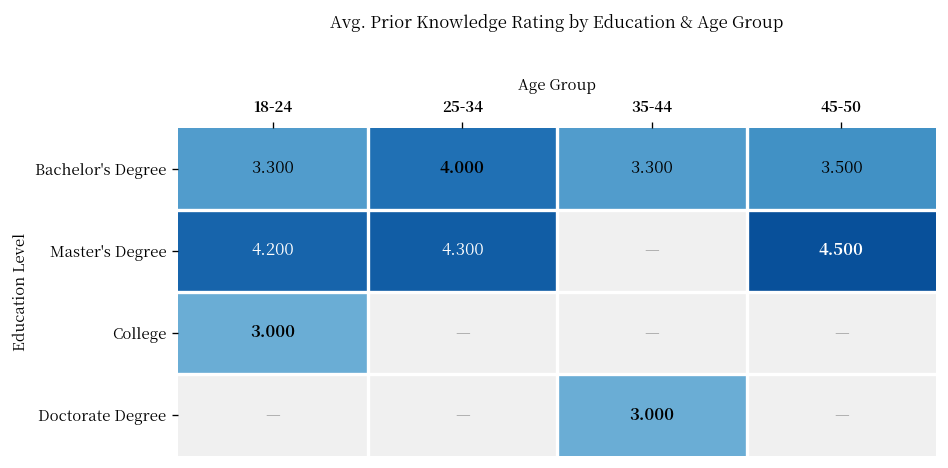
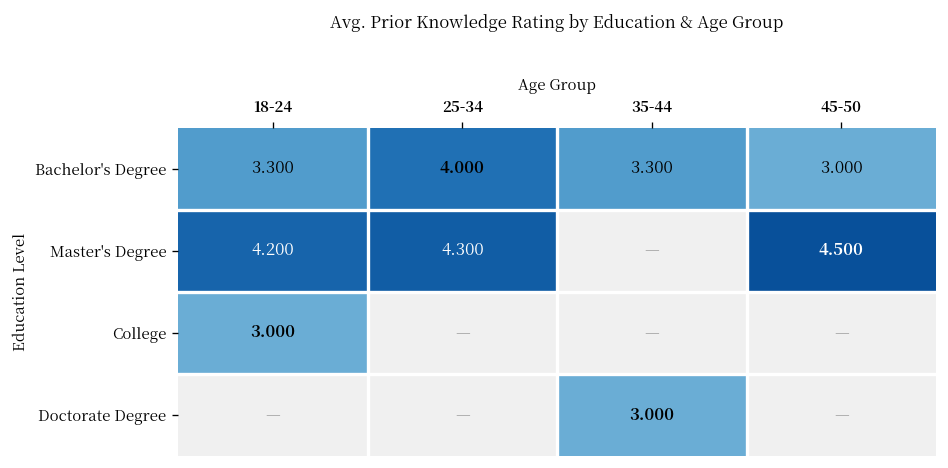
  {
    "Bachelor's Degree": {
      "18-24": 3.300,
      "25-34": 4.000,
      "35-44": 3.300,
-     "45-50": 3.500
+     "45-50": 3.000
    },
    "Master's Degree": {
      "18-24": 4.200,
      "25-34": 4.300,
      "45-50": 4.500
    },
    "College": {
      "18-24": 3.000
    },
    "Doctorate Degree": {
      "35-44": 3.000
    }
  }
